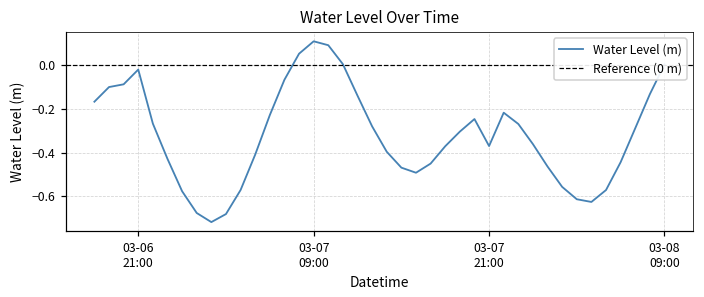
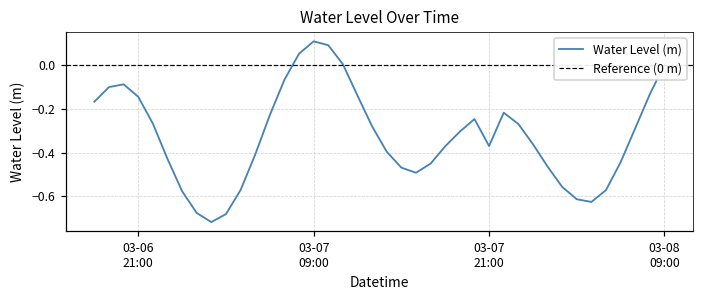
  {
-   "03-06 21:00": -0.02,
+   "03-06 21:00": -0.15,
    "03-07 09:00": 0.11,
    "03-07 21:00": -0.37
  }
